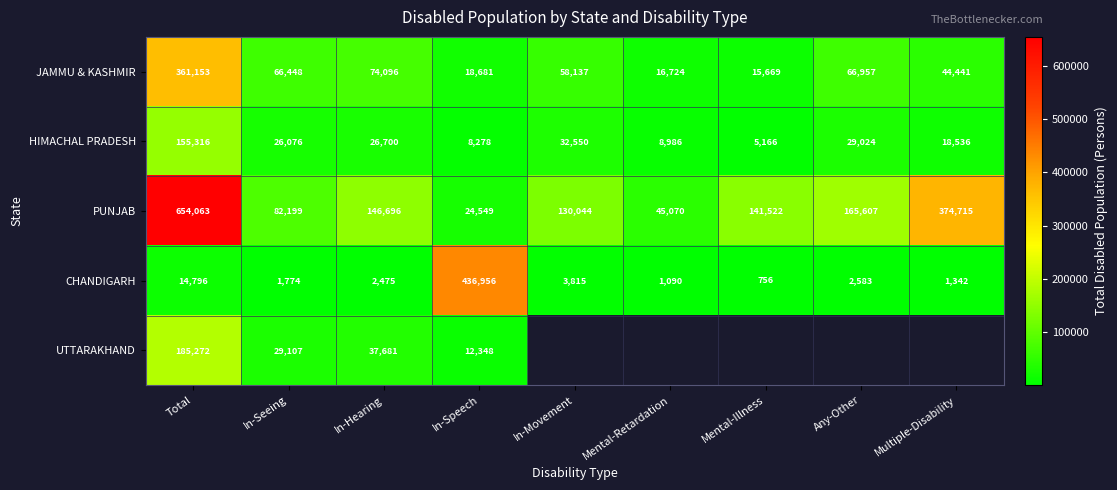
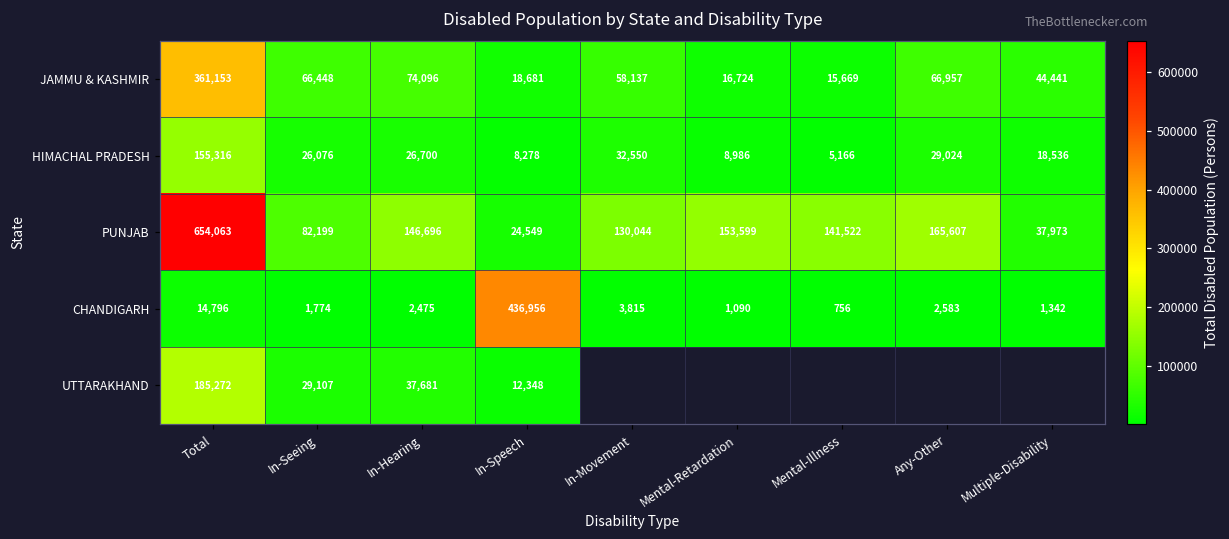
  {
    "PUNJAB": {
-     "Mental-Retardation": "45,070",
-     "Multiple-Disability": "374,715"
+     "Mental-Retardation": "153,599",
+     "Multiple-Disability": "37,973"
    }
  }
